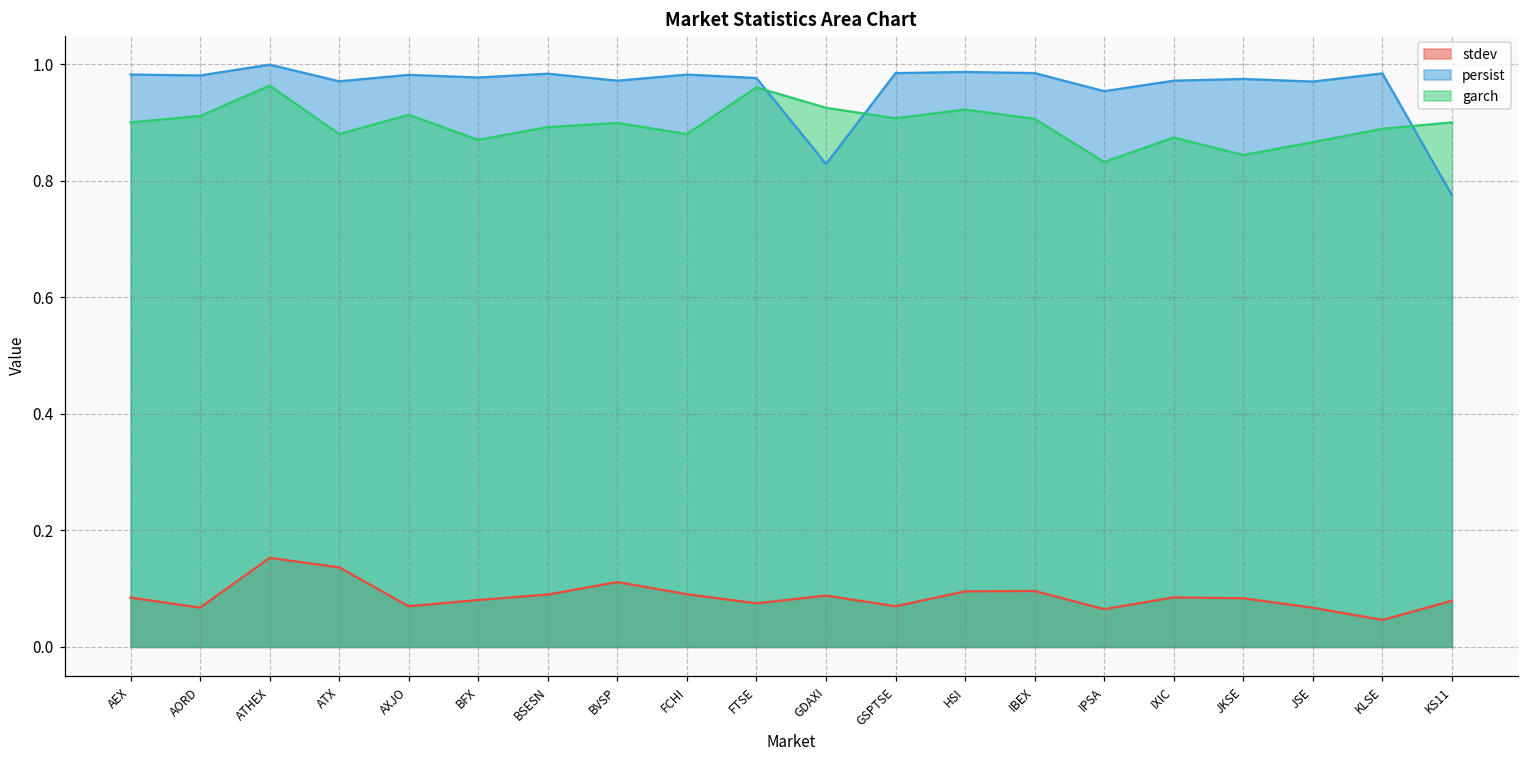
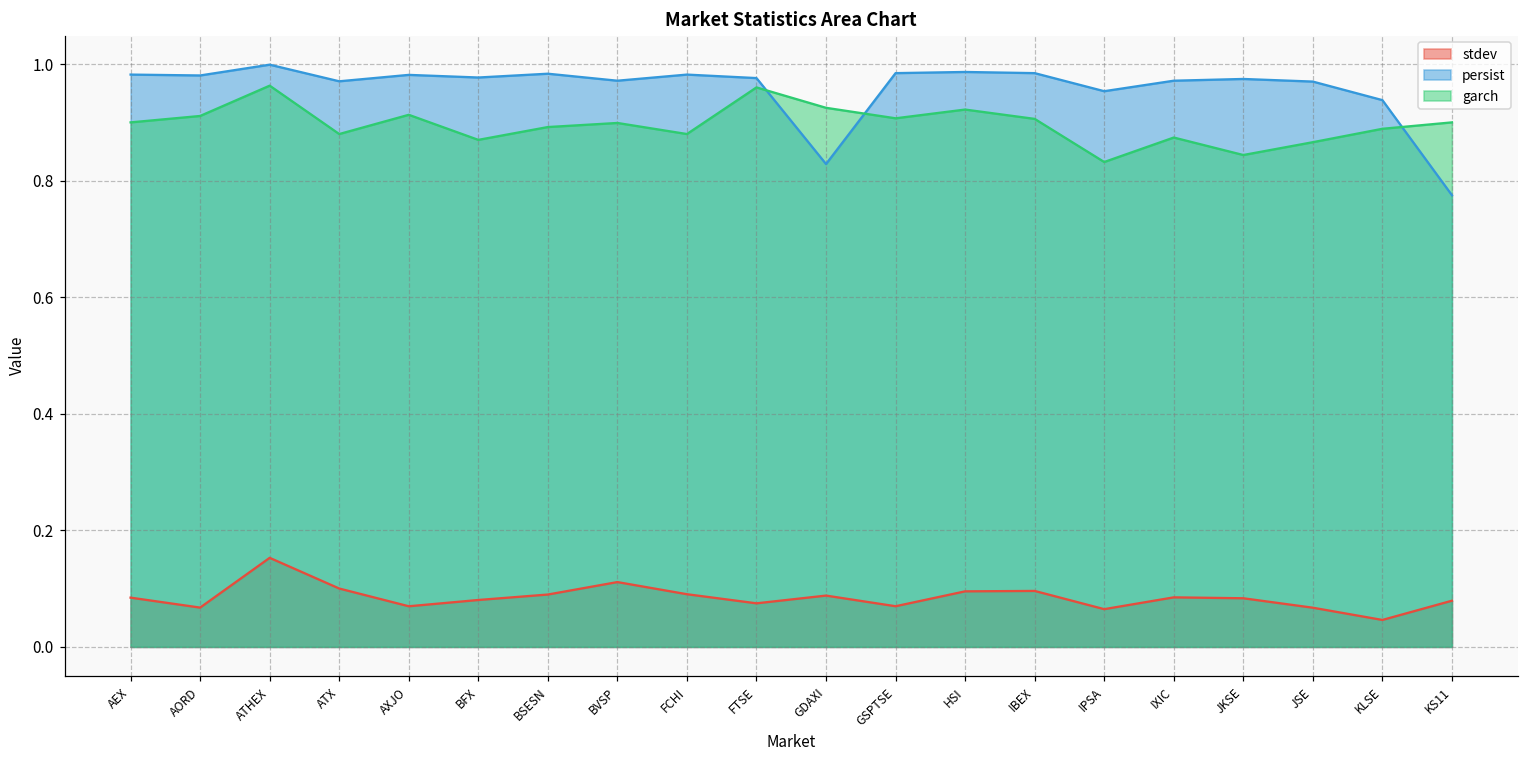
  {
    "stdev": {
      "AEX": 0.08,
      "AORD": 0.07,
      "ATHEX": 0.15,
-     "ATX": 0.14,
+     "ATX": 0.10,
      "AXJO": 0.07,
      "BFX": 0.08,
      "BSESN": 0.09,
      "BVSP": 0.11,
      "FCHI": 0.09,
      "FTSE": 0.07,
      "GDAXI": 0.09,
      "GSPTSE": 0.07,
      "HSI": 0.10,
      "IBEX": 0.10,
      "IPSA": 0.06,
      "IXIC": 0.09,
      "JKSE": 0.08,
      "JSE": 0.07,
      "KLSE": 0.05,
      "KS11": 0.08
    },
    "persist": {
      "AEX": 0.98,
      "AORD": 0.98,
      "ATHEX": 1.00,
      "ATX": 0.97,
      "AXJO": 0.98,
      "BFX": 0.98,
      "BSESN": 0.98,
      "BVSP": 0.97,
      "FCHI": 0.98,
      "FTSE": 0.98,
      "GDAXI": 0.83,
      "GSPTSE": 0.98,
      "HSI": 0.99,
      "IBEX": 0.98,
      "IPSA": 0.95,
      "IXIC": 0.97,
      "JKSE": 0.97,
      "JSE": 0.97,
-     "KLSE": 0.98,
+     "KLSE": 0.94,
      "KS11": 0.78
    },
    "garch": {
      "AEX": 0.90,
      "AORD": 0.91,
      "ATHEX": 0.96,
      "ATX": 0.88,
      "AXJO": 0.91,
      "BFX": 0.87,
      "BSESN": 0.89,
      "BVSP": 0.90,
      "FCHI": 0.88,
      "FTSE": 0.96,
      "GDAXI": 0.93,
      "GSPTSE": 0.91,
      "HSI": 0.92,
      "IBEX": 0.91,
      "IPSA": 0.83,
      "IXIC": 0.87,
      "JKSE": 0.84,
      "JSE": 0.87,
      "KLSE": 0.89,
      "KS11": 0.90
    }
  }
